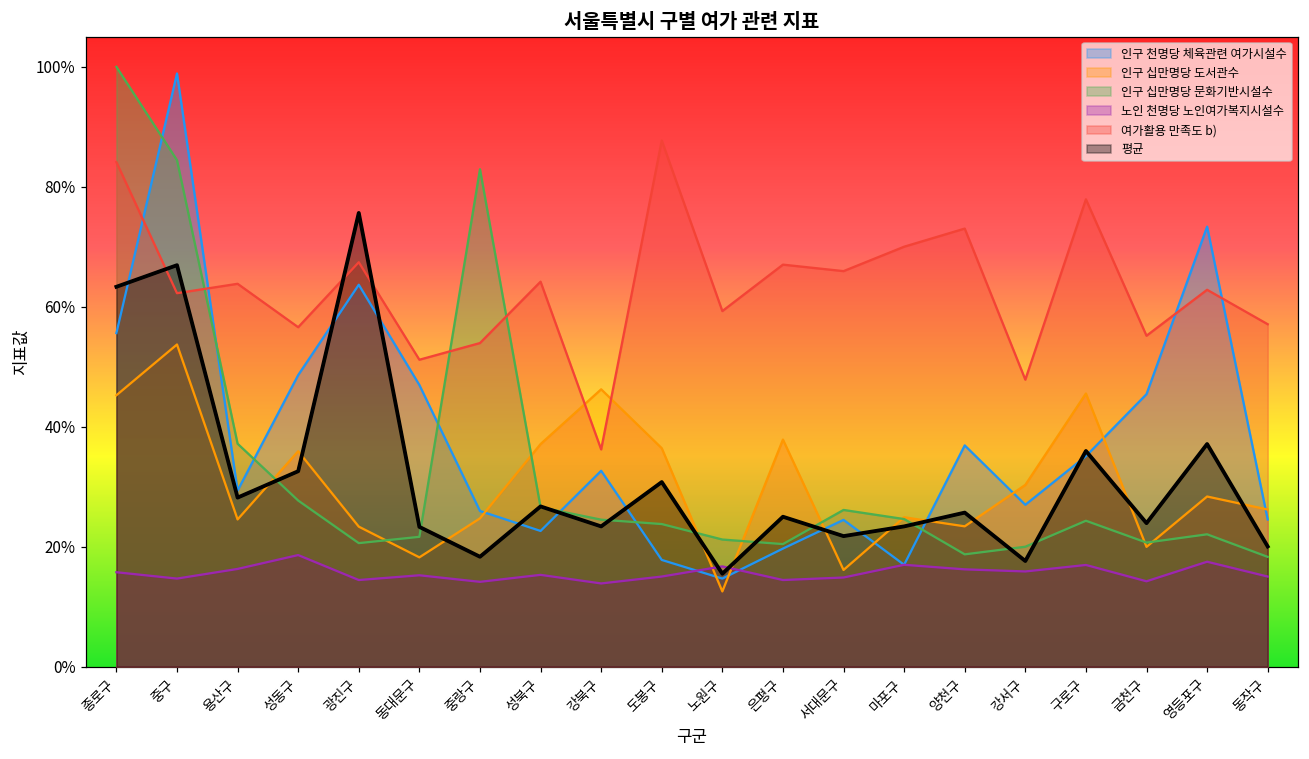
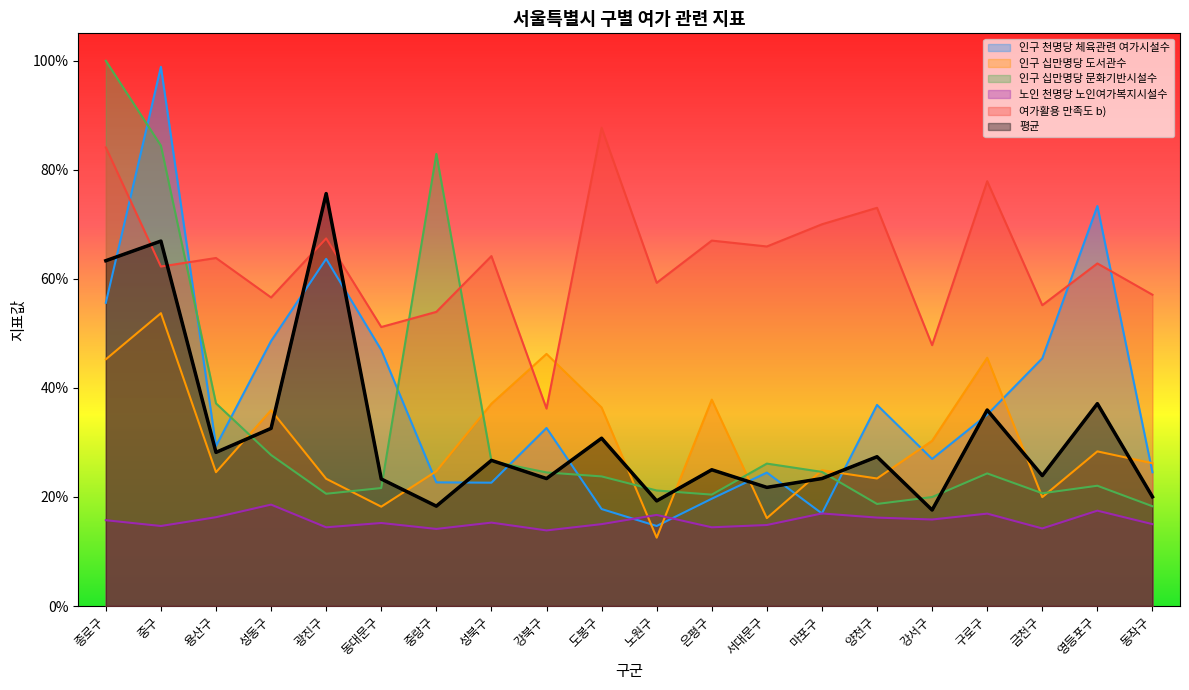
  {
    "인구 천명당 체육관련 여가시설수": {
      "종로구": "56%",
      "중구": "99%",
      "용산구": "29%",
      "성동구": "49%",
      "광진구": "64%",
      "동대문구": "47%",
-     "중랑구": "26%",
+     "중랑구": "23%",
      "성북구": "23%",
      "강북구": "33%",
      "도봉구": "18%",
      "노원구": "15%",
      "은평구": "20%",
      "서대문구": "24%",
      "양천구": "37%",
      "강서구": "27%",
      "구로구": "35%",
      "금천구": "45%",
      "영등포구": "73%",
      "동작구": "25%"
    },
    "인구 십만명당 문화기반시설수": {
      "종로구": "100%",
      "중구": "84%",
      "용산구": "37%",
      "성동구": "28%",
      "광진구": "21%",
      "동대문구": "22%",
      "중랑구": "83%",
      "강북구": "24%",
      "도봉구": "24%",
      "노원구": "21%",
      "은평구": "20%",
      "서대문구": "26%",
      "양천구": "19%",
      "강서구": "20%",
      "구로구": "24%",
      "금천구": "21%",
      "영등포구": "22%",
      "동작구": "18%"
    },
    "노인 천명당 노인여가복지시설수": {
      "종로구": "16%",
      "중구": "15%",
      "용산구": "16%",
      "성동구": "19%",
      "광진구": "14%",
      "동대문구": "15%",
      "중랑구": "14%",
      "성북구": "15%",
      "강북구": "14%",
      "도봉구": "15%",
      "노원구": "17%",
      "은평구": "14%",
      "서대문구": "15%",
      "양천구": "16%",
      "강서구": "16%",
      "구로구": "17%",
      "금천구": "14%",
      "영등포구": "17%",
      "동작구": "15%"
    },
    "평균": {
      "종로구": "63%",
      "중구": "67%",
      "용산구": "28%",
      "성동구": "33%",
      "광진구": "76%",
      "동대문구": "23%",
      "중랑구": "18%",
      "강북구": "23%",
      "도봉구": "31%",
-     "노원구": "15%",
+     "노원구": "19%",
      "은평구": "25%",
      "서대문구": "22%",
      "마포구": "23%",
-     "양천구": "26%",
+     "양천구": "27%",
      "강서구": "18%",
      "구로구": "36%",
      "금천구": "24%",
      "영등포구": "37%",
      "동작구": "20%"
    }
  }
